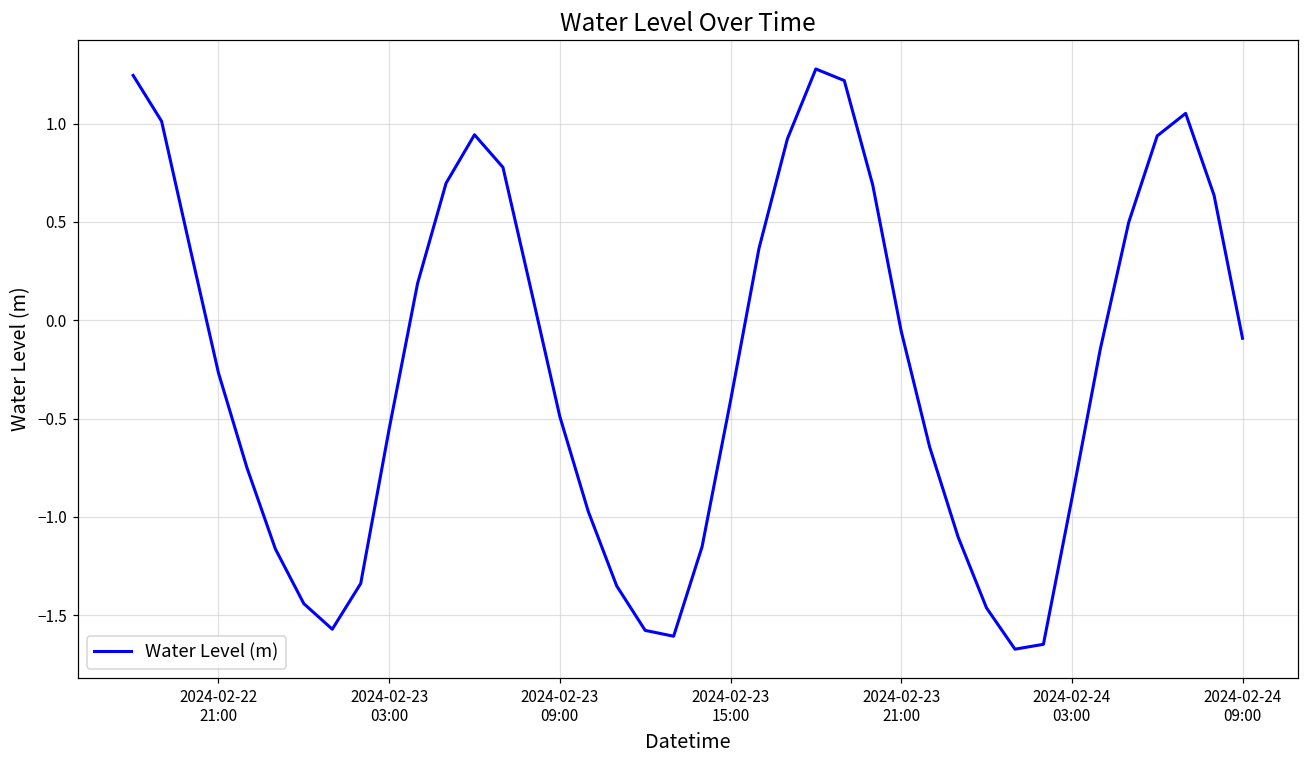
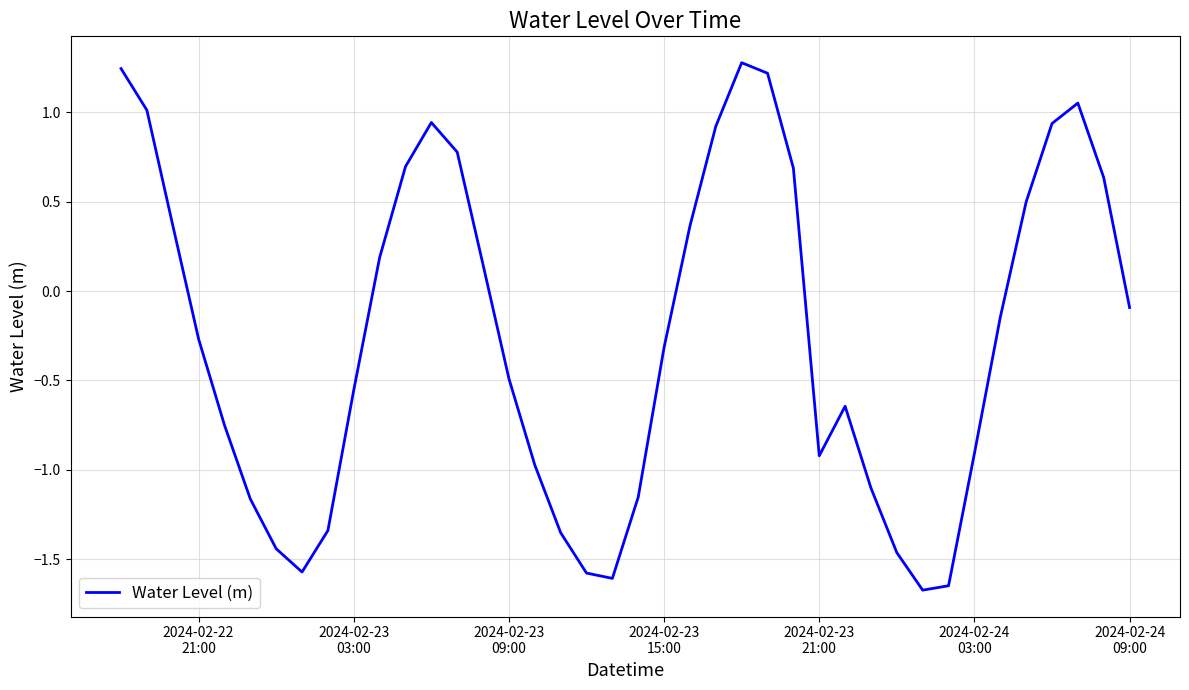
  {
    "2024-02-22 21:00": -0.27,
    "2024-02-23 03:00": -0.55,
    "2024-02-23 09:00": -0.49,
-   "2024-02-23 15:00": -0.41,
-   "2024-02-23 21:00": -0.06,
+   "2024-02-23 15:00": -0.31,
+   "2024-02-23 21:00": -0.92,
    "2024-02-24 03:00": -0.91,
    "2024-02-24 09:00": -0.09
  }
